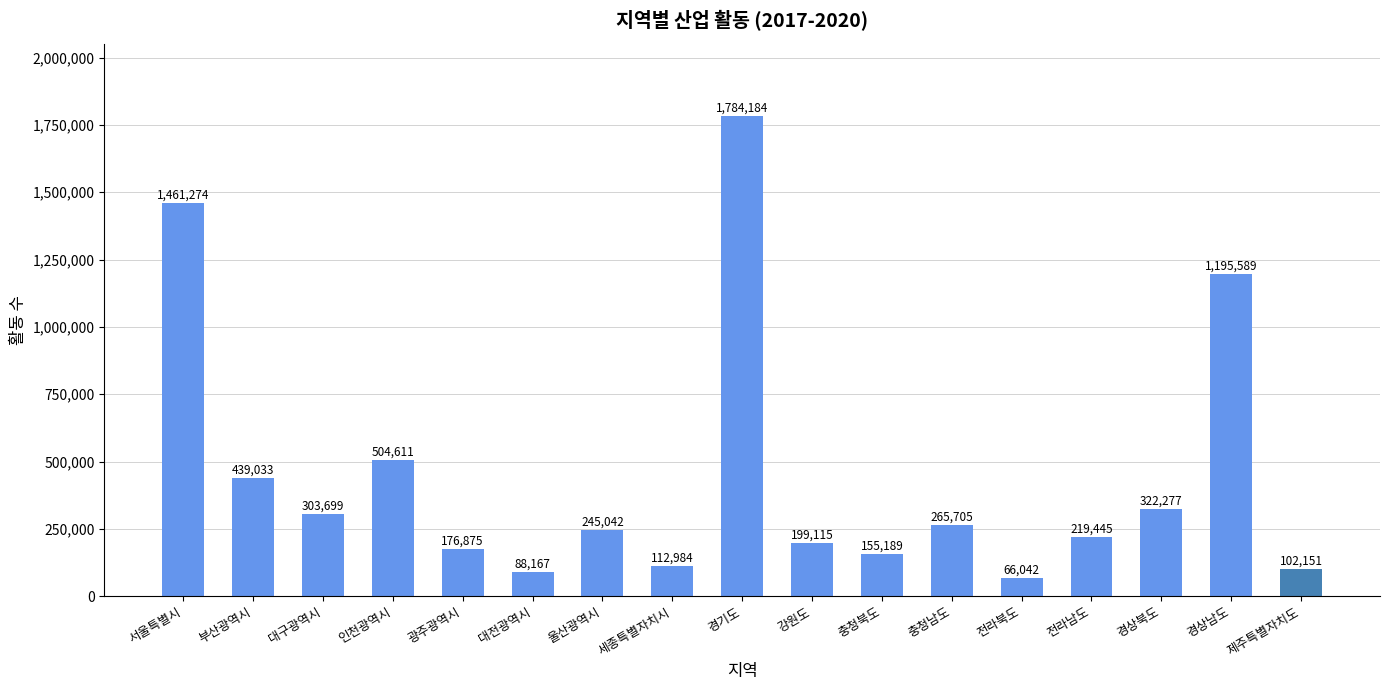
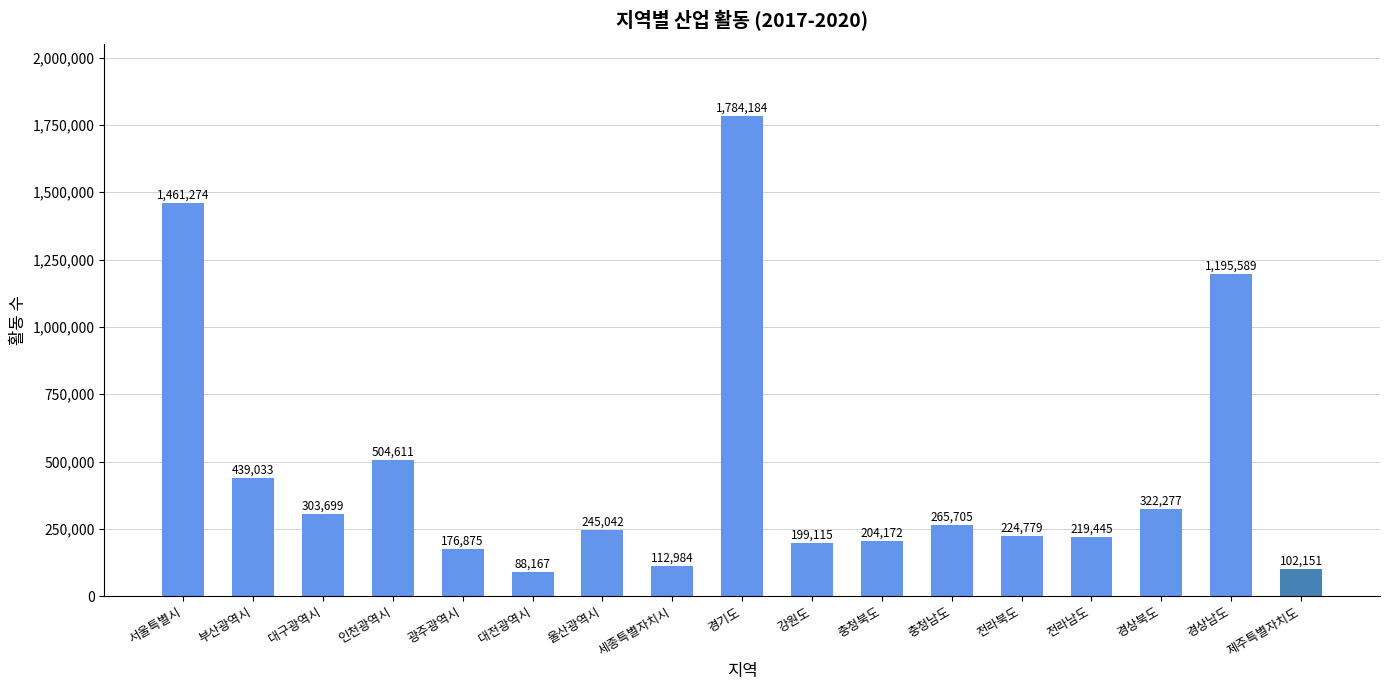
  {
    "서울특별시": "1,461,274",
    "부산광역시": "439,033",
    "대구광역시": "303,699",
    "인천광역시": "504,611",
    "광주광역시": "176,875",
    "대전광역시": "88,167",
    "울산광역시": "245,042",
    "세종특별자치시": "112,984",
    "경기도": "1,784,184",
    "강원도": "199,115",
-   "충청북도": "155,189",
+   "충청북도": "204,172",
    "충청남도": "265,705",
-   "전라북도": "66,042",
+   "전라북도": "224,779",
    "전라남도": "219,445",
    "경상북도": "322,277",
    "경상남도": "1,195,589",
    "제주특별자치도": "102,151"
  }
